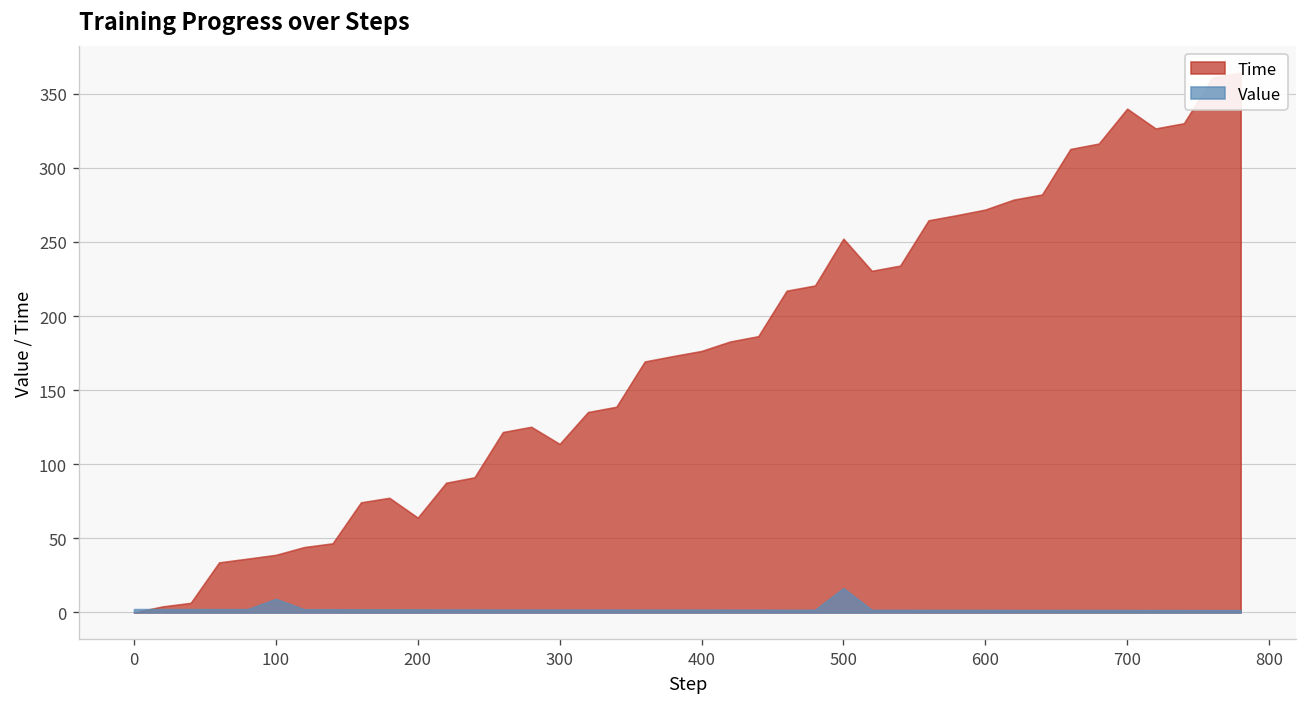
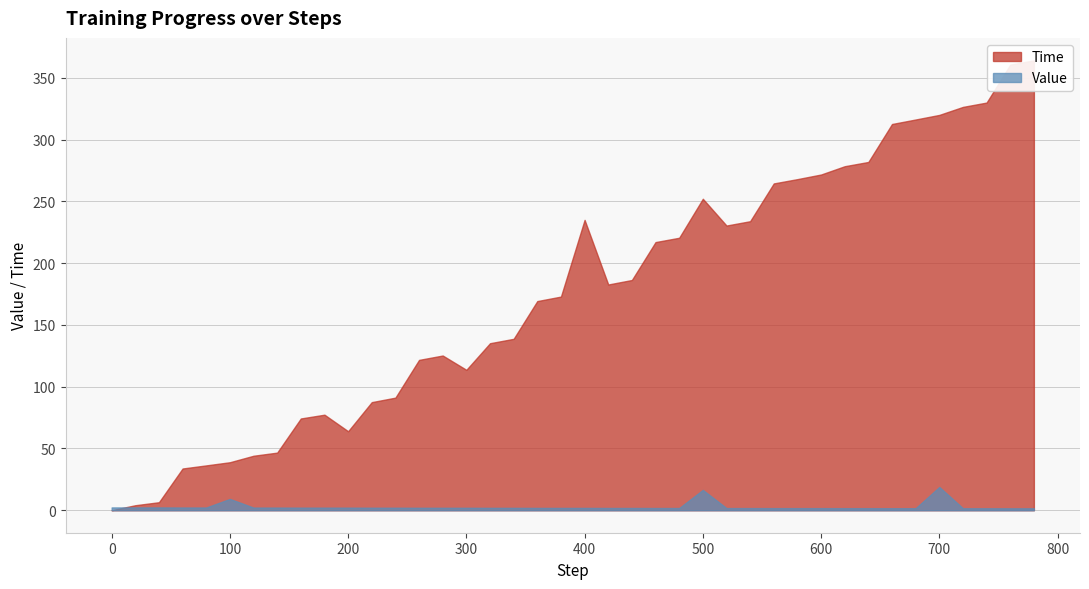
  {
    "Time": {
      "100": 39,
      "200": 64,
      "300": 114,
-     "400": 176,
+     "400": 235,
      "500": 252,
      "600": 272,
-     "700": 340
+     "700": 320
    },
    "Value": {
      "0": 2,
      "100": 9,
      "200": 2,
      "500": 16,
-     "700": 2
+     "700": 19
    }
  }
